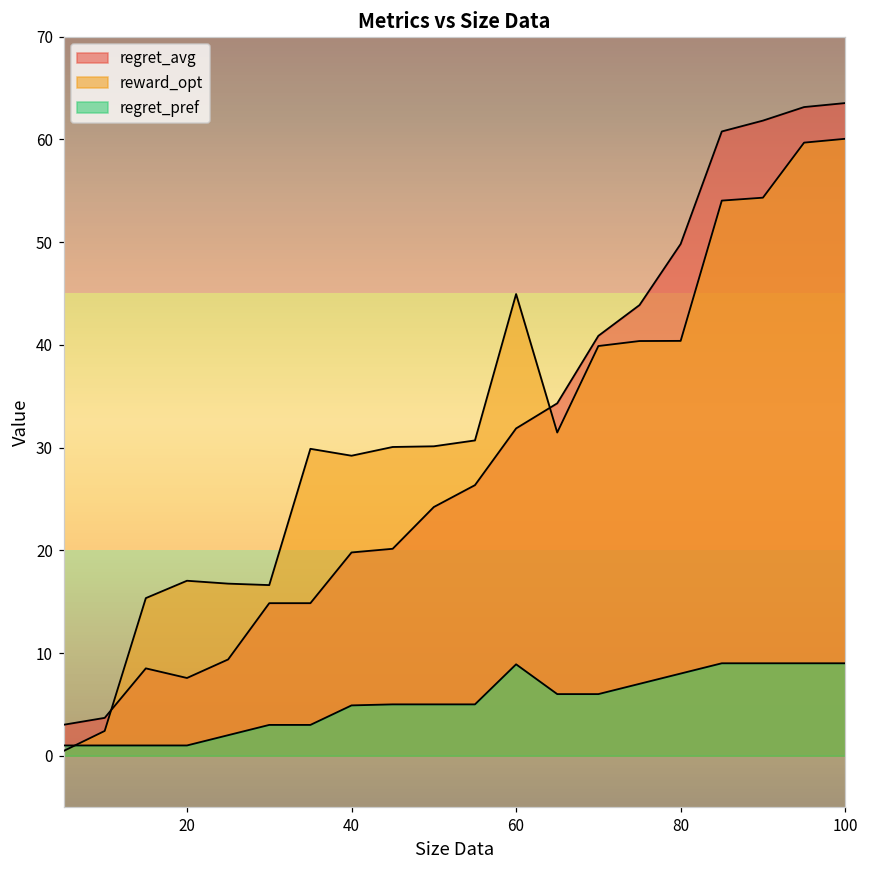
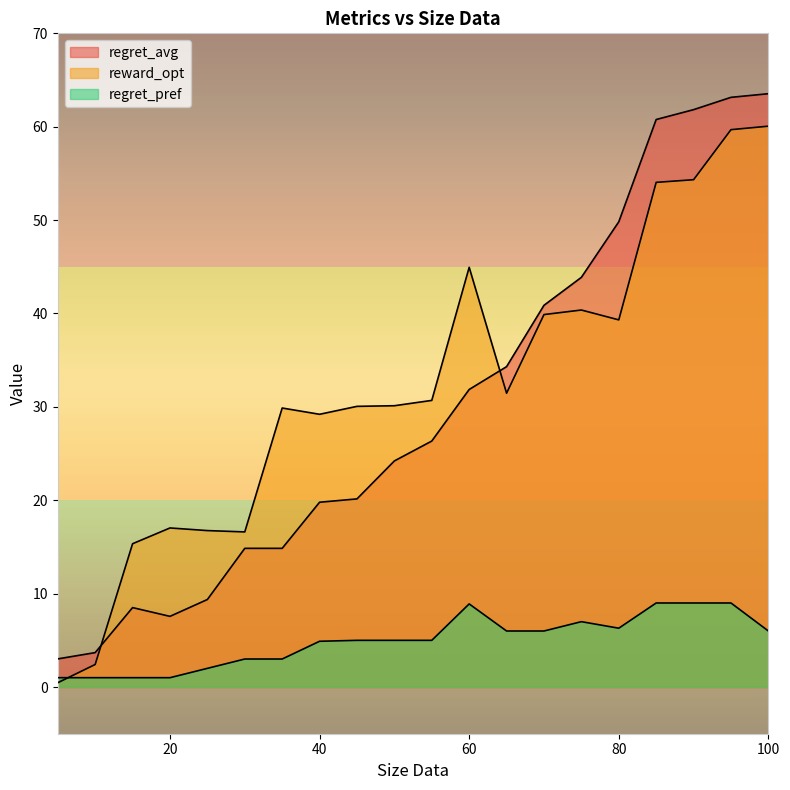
  {
    "regret_avg": {
      "20": 8,
      "40": 20,
      "60": 32,
      "80": 50,
      "100": 64
    },
    "reward_opt": {
      "20": 17,
      "40": 29,
      "60": 45,
-     "80": 40,
+     "80": 39,
      "100": 60
    },
    "regret_pref": {
      "20": 1,
      "40": 5,
      "60": 9,
-     "80": 8,
-     "100": 9
+     "80": 6,
+     "100": 6
    }
  }
